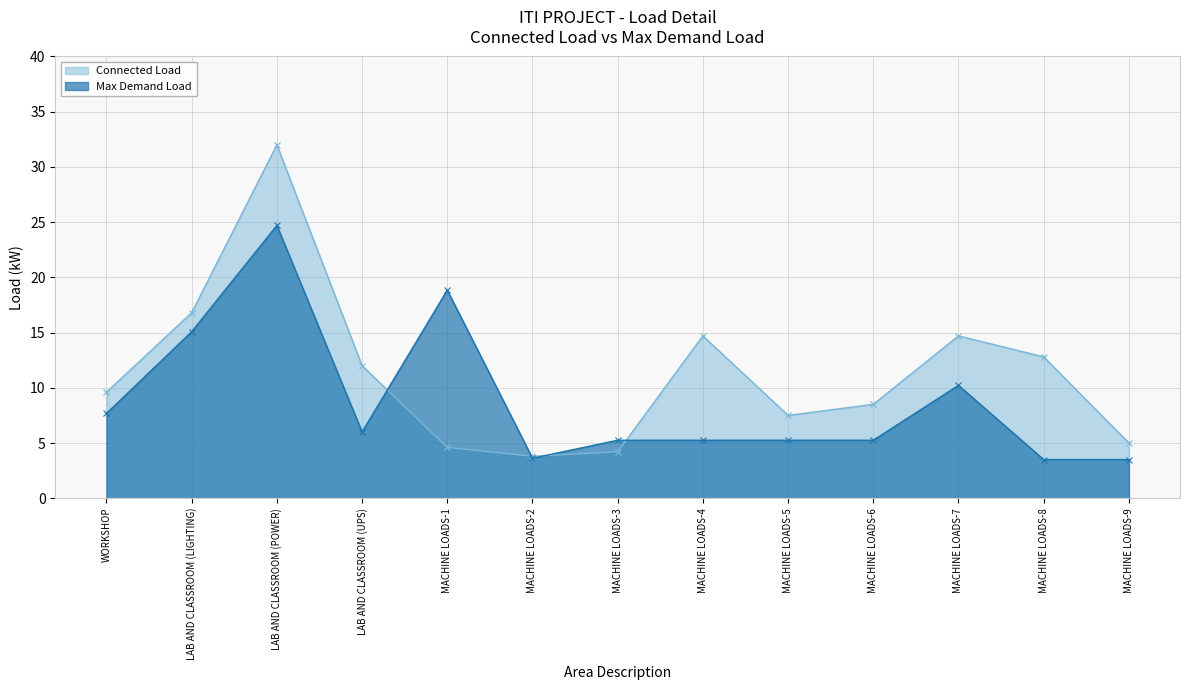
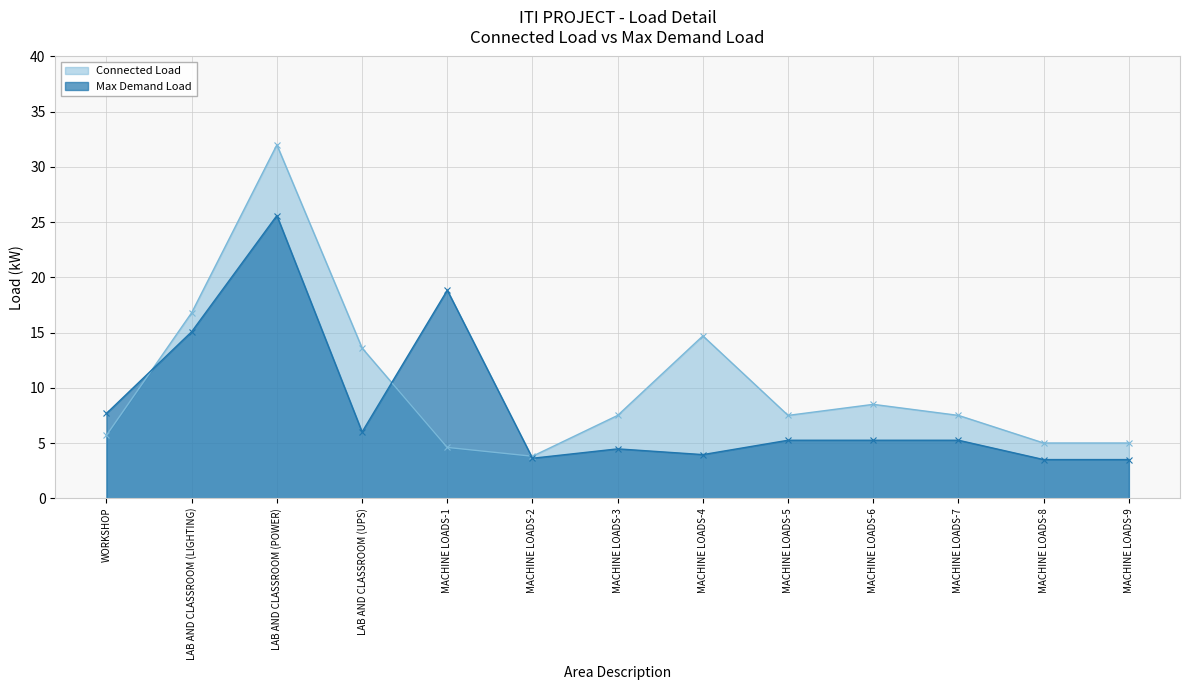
  {
    "Connected Load": {
-     "WORKSHOP": 9.6,
+     "WORKSHOP": 5.7,
      "LAB AND CLASSROOM (LIGHTING)": 16.8,
      "LAB AND CLASSROOM (POWER)": 32.0,
-     "LAB AND CLASSROOM (UPS)": 12.0,
+     "LAB AND CLASSROOM (UPS)": 13.6,
      "MACHINE LOADS-1": 4.6,
-     "MACHINE LOADS-3": 4.2,
+     "MACHINE LOADS-3": 7.5,
      "MACHINE LOADS-4": 14.7,
      "MACHINE LOADS-5": 7.5,
      "MACHINE LOADS-6": 8.5,
-     "MACHINE LOADS-7": 14.7,
-     "MACHINE LOADS-8": 12.8,
+     "MACHINE LOADS-7": 7.5,
+     "MACHINE LOADS-8": 5.0,
      "MACHINE LOADS-9": 5.0
    },
    "Max Demand Load": {
      "WORKSHOP": 7.7,
      "LAB AND CLASSROOM (LIGHTING)": 15.1,
-     "LAB AND CLASSROOM (POWER)": 24.7,
+     "LAB AND CLASSROOM (POWER)": 25.6,
      "LAB AND CLASSROOM (UPS)": 6.0,
      "MACHINE LOADS-1": 18.8,
-     "MACHINE LOADS-3": 5.3,
-     "MACHINE LOADS-4": 5.3,
+     "MACHINE LOADS-3": 4.5,
+     "MACHINE LOADS-4": 4.0,
      "MACHINE LOADS-5": 5.3,
      "MACHINE LOADS-6": 5.3,
-     "MACHINE LOADS-7": 10.2,
+     "MACHINE LOADS-7": 5.3,
      "MACHINE LOADS-8": 3.5,
      "MACHINE LOADS-9": 3.5
    }
  }
